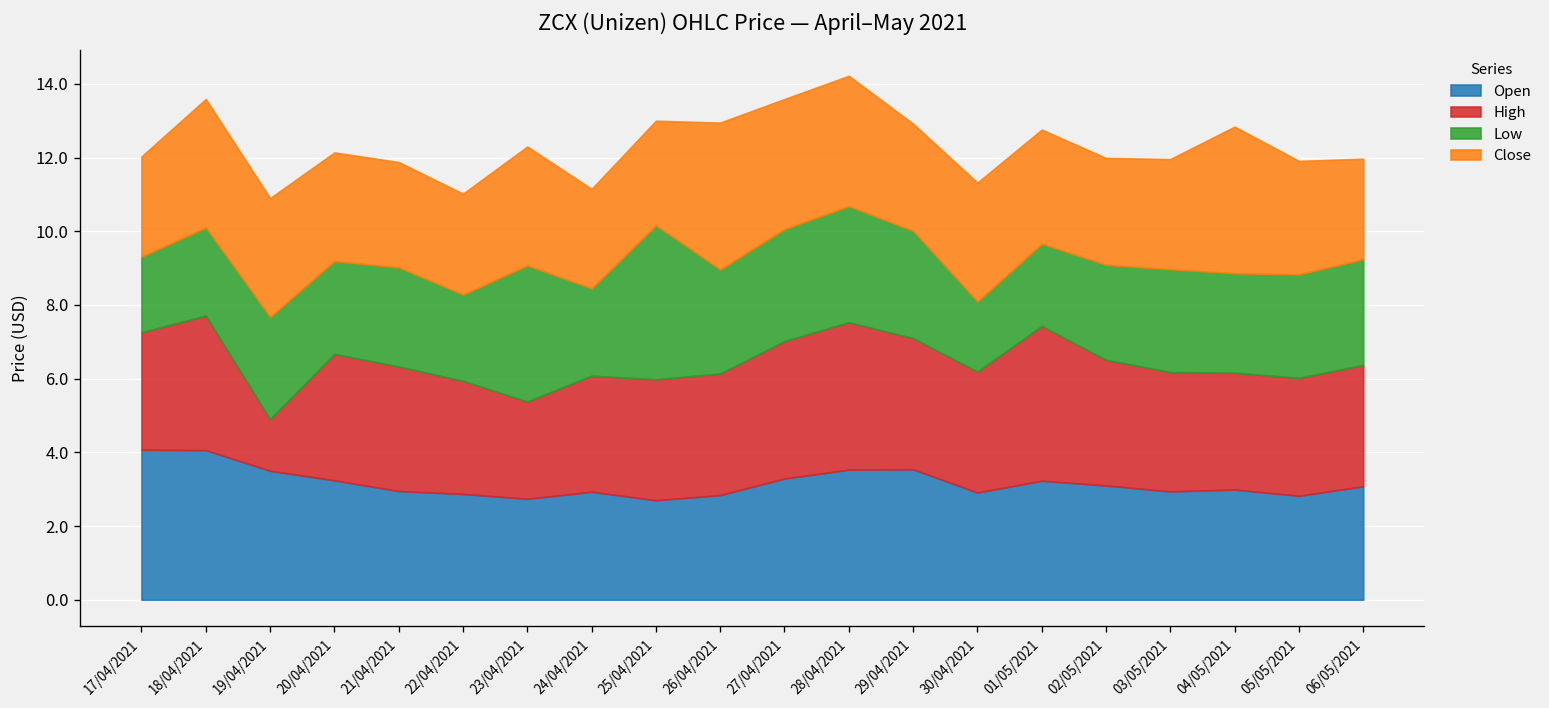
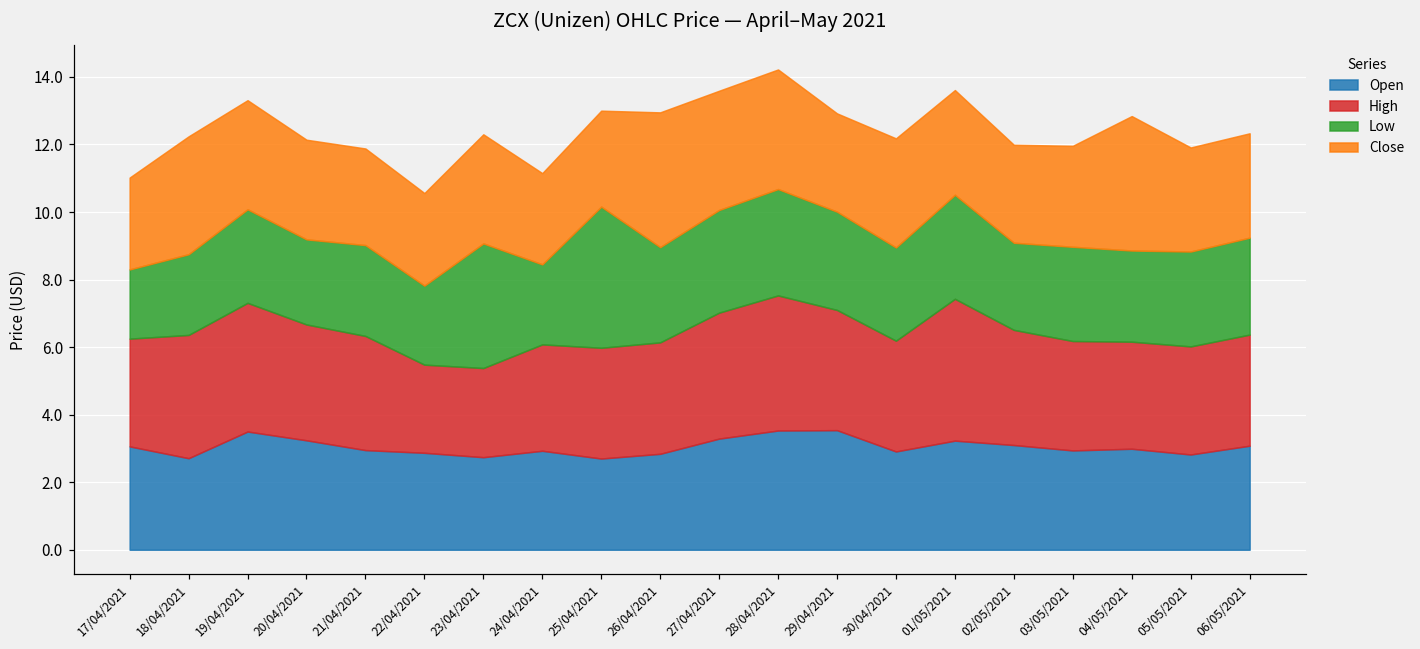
  {
    "Open": {
-     "17/04/2021": 4.1,
-     "18/04/2021": 4.1,
+     "17/04/2021": 3.1,
+     "18/04/2021": 2.7,
      "19/04/2021": 3.5,
      "20/04/2021": 3.2,
      "21/04/2021": 3.0,
      "22/04/2021": 2.9,
      "23/04/2021": 2.7,
      "24/04/2021": 2.9,
      "25/04/2021": 2.7,
      "26/04/2021": 2.8,
      "27/04/2021": 3.3,
      "28/04/2021": 3.5,
      "29/04/2021": 3.5,
      "30/04/2021": 2.9,
      "01/05/2021": 3.2,
      "02/05/2021": 3.1,
      "03/05/2021": 2.9,
      "04/05/2021": 3.0,
      "05/05/2021": 2.8,
      "06/05/2021": 3.1
    },
    "High": {
      "17/04/2021": 3.2,
      "18/04/2021": 3.6,
-     "19/04/2021": 1.4,
+     "19/04/2021": 3.8,
      "20/04/2021": 3.4,
      "21/04/2021": 3.4,
-     "22/04/2021": 3.1,
+     "22/04/2021": 2.6,
      "23/04/2021": 2.6,
      "24/04/2021": 3.2,
      "25/04/2021": 3.3,
      "26/04/2021": 3.3,
      "27/04/2021": 3.7,
      "28/04/2021": 4.0,
      "29/04/2021": 3.6,
      "30/04/2021": 3.3,
      "01/05/2021": 4.2,
      "02/05/2021": 3.4,
      "03/05/2021": 3.2,
      "04/05/2021": 3.2,
      "05/05/2021": 3.2,
      "06/05/2021": 3.3
    },
    "Low": {
      "17/04/2021": 2.0,
      "18/04/2021": 2.4,
      "19/04/2021": 2.8,
      "20/04/2021": 2.5,
      "21/04/2021": 2.7,
      "22/04/2021": 2.3,
      "23/04/2021": 3.7,
      "24/04/2021": 2.4,
      "25/04/2021": 4.2,
      "26/04/2021": 2.8,
      "27/04/2021": 3.0,
      "28/04/2021": 3.2,
      "29/04/2021": 2.9,
-     "30/04/2021": 1.9,
-     "01/05/2021": 2.2,
+     "30/04/2021": 2.8,
+     "01/05/2021": 3.1,
      "02/05/2021": 2.6,
      "03/05/2021": 2.8,
      "04/05/2021": 2.7,
      "05/05/2021": 2.8,
      "06/05/2021": 2.9
    },
    "Close": {
      "17/04/2021": 2.7,
      "18/04/2021": 3.5,
      "19/04/2021": 3.2,
      "20/04/2021": 3.0,
      "21/04/2021": 2.9,
      "22/04/2021": 2.7,
      "23/04/2021": 3.2,
      "24/04/2021": 2.7,
      "25/04/2021": 2.8,
      "26/04/2021": 4.0,
      "27/04/2021": 3.5,
      "28/04/2021": 3.5,
      "29/04/2021": 2.9,
      "30/04/2021": 3.2,
      "01/05/2021": 3.1,
      "02/05/2021": 2.9,
      "03/05/2021": 3.0,
      "04/05/2021": 4.0,
      "05/05/2021": 3.1,
-     "06/05/2021": 2.7
+     "06/05/2021": 3.1
    }
  }
